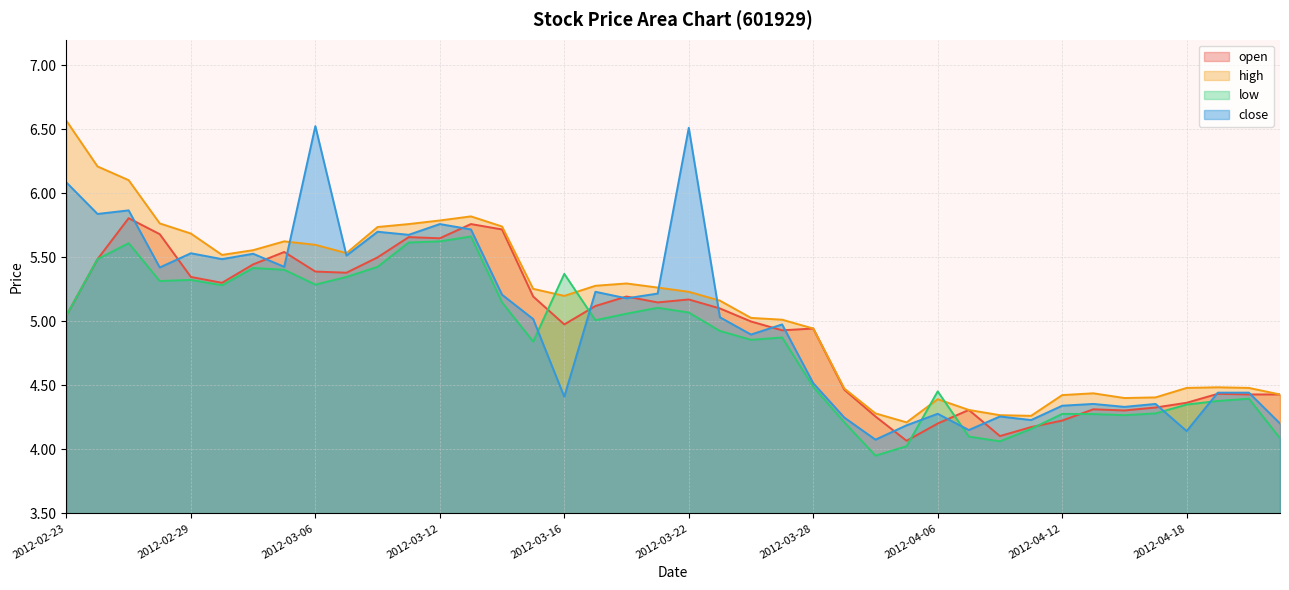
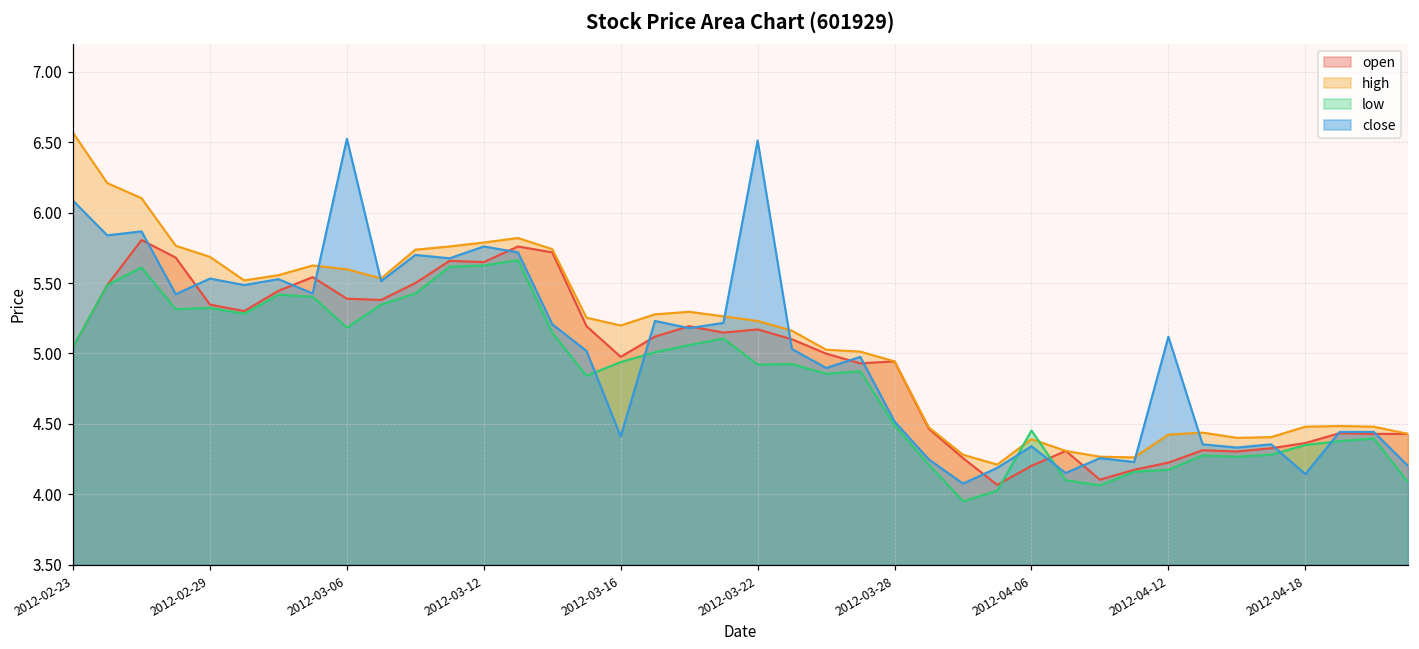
  {
    "low": {
      "2012-02-29": 5.32,
-     "2012-03-06": 5.29,
+     "2012-03-06": 5.18,
      "2012-03-12": 5.63,
-     "2012-03-16": 5.37,
-     "2012-03-22": 5.07,
+     "2012-03-16": 4.94,
+     "2012-03-22": 4.92,
      "2012-03-28": 4.49,
      "2012-04-06": 4.45,
-     "2012-04-12": 4.28
+     "2012-04-12": 4.17
    },
    "close": {
      "2012-02-23": 6.09,
      "2012-02-29": 5.53,
      "2012-03-06": 6.53,
      "2012-03-12": 5.76,
      "2012-03-16": 4.41,
      "2012-03-22": 6.51,
      "2012-03-28": 4.52,
-     "2012-04-06": 4.28,
-     "2012-04-12": 4.34,
+     "2012-04-06": 4.34,
+     "2012-04-12": 5.12,
      "2012-04-18": 4.14
    }
  }
